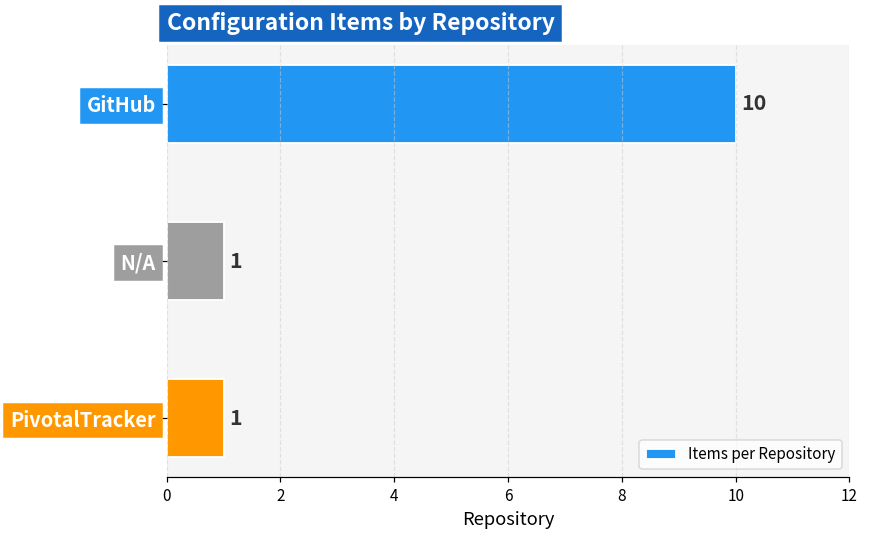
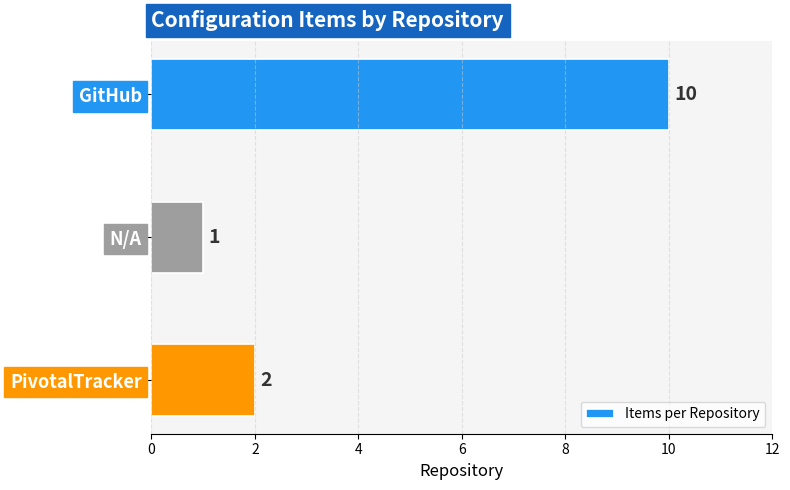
  {
    "GitHub": 10,
    "N/A": 1,
-   "PivotalTracker": 1
+   "PivotalTracker": 2
  }
